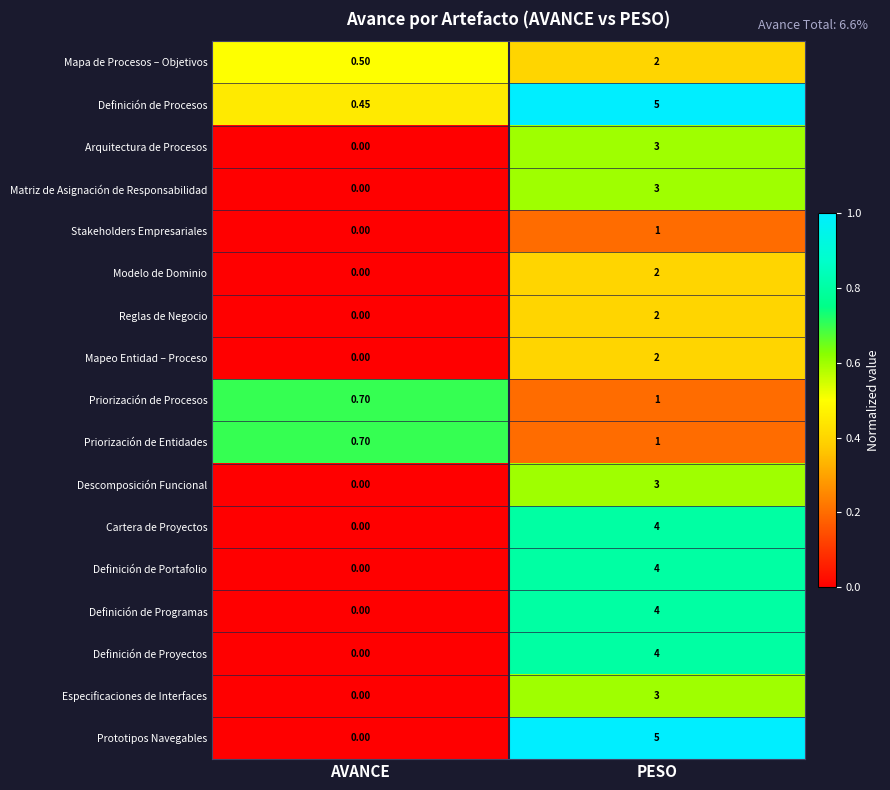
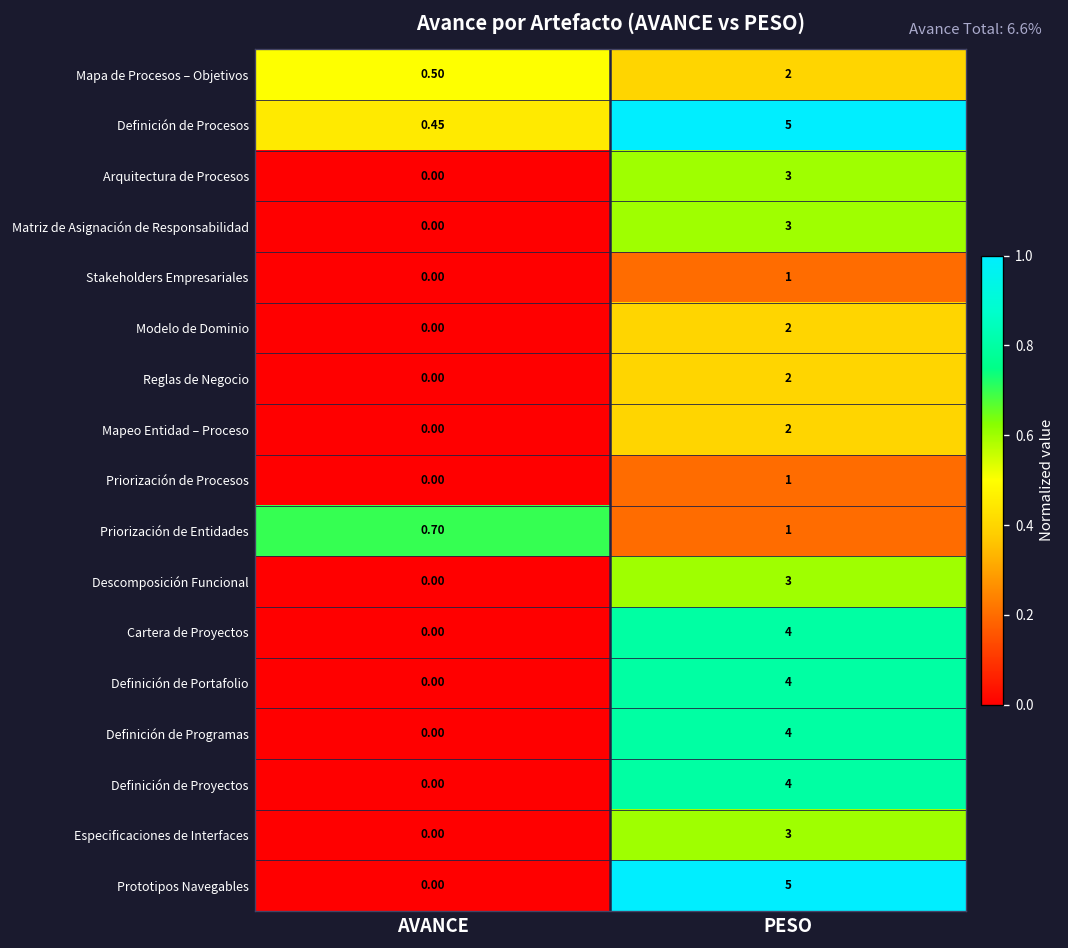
  {
    "Mapa de Procesos – Objetivos": {
      "AVANCE": 0.50,
      "PESO": 2
    },
    "Definición de Procesos": {
      "AVANCE": 0.45,
      "PESO": 5
    },
    "Arquitectura de Procesos": {
      "AVANCE": 0.00,
      "PESO": 3
    },
    "Matriz de Asignación de Responsabilidad": {
      "AVANCE": 0.00,
      "PESO": 3
    },
    "Stakeholders Empresariales": {
      "AVANCE": 0.00,
      "PESO": 1
    },
    "Modelo de Dominio": {
      "AVANCE": 0.00,
      "PESO": 2
    },
    "Reglas de Negocio": {
      "AVANCE": 0.00,
      "PESO": 2
    },
    "Mapeo Entidad – Proceso": {
      "AVANCE": 0.00,
      "PESO": 2
    },
    "Priorización de Procesos": {
-     "AVANCE": 0.70,
+     "AVANCE": 0.00,
      "PESO": 1
    },
    "Priorización de Entidades": {
      "AVANCE": 0.70,
      "PESO": 1
    },
    "Descomposición Funcional": {
      "AVANCE": 0.00,
      "PESO": 3
    },
    "Cartera de Proyectos": {
      "AVANCE": 0.00,
      "PESO": 4
    },
    "Definición de Portafolio": {
      "AVANCE": 0.00,
      "PESO": 4
    },
    "Definición de Programas": {
      "AVANCE": 0.00,
      "PESO": 4
    },
    "Definición de Proyectos": {
      "AVANCE": 0.00,
      "PESO": 4
    },
    "Especificaciones de Interfaces": {
      "AVANCE": 0.00,
      "PESO": 3
    },
    "Prototipos Navegables": {
      "AVANCE": 0.00,
      "PESO": 5
    }
  }
